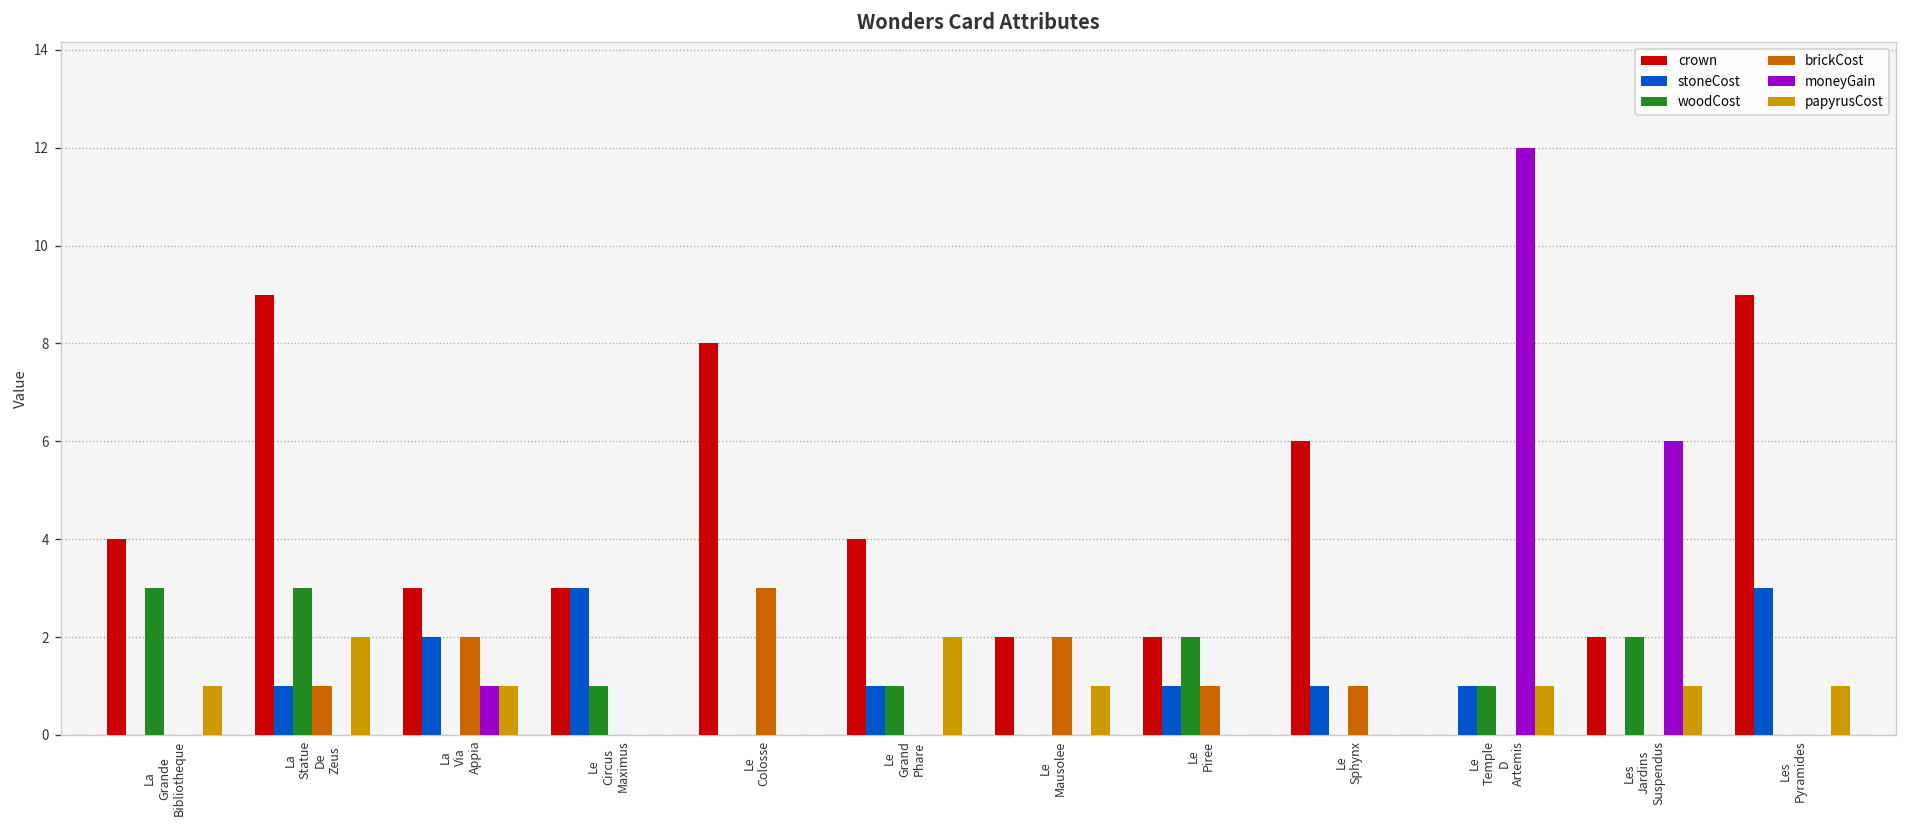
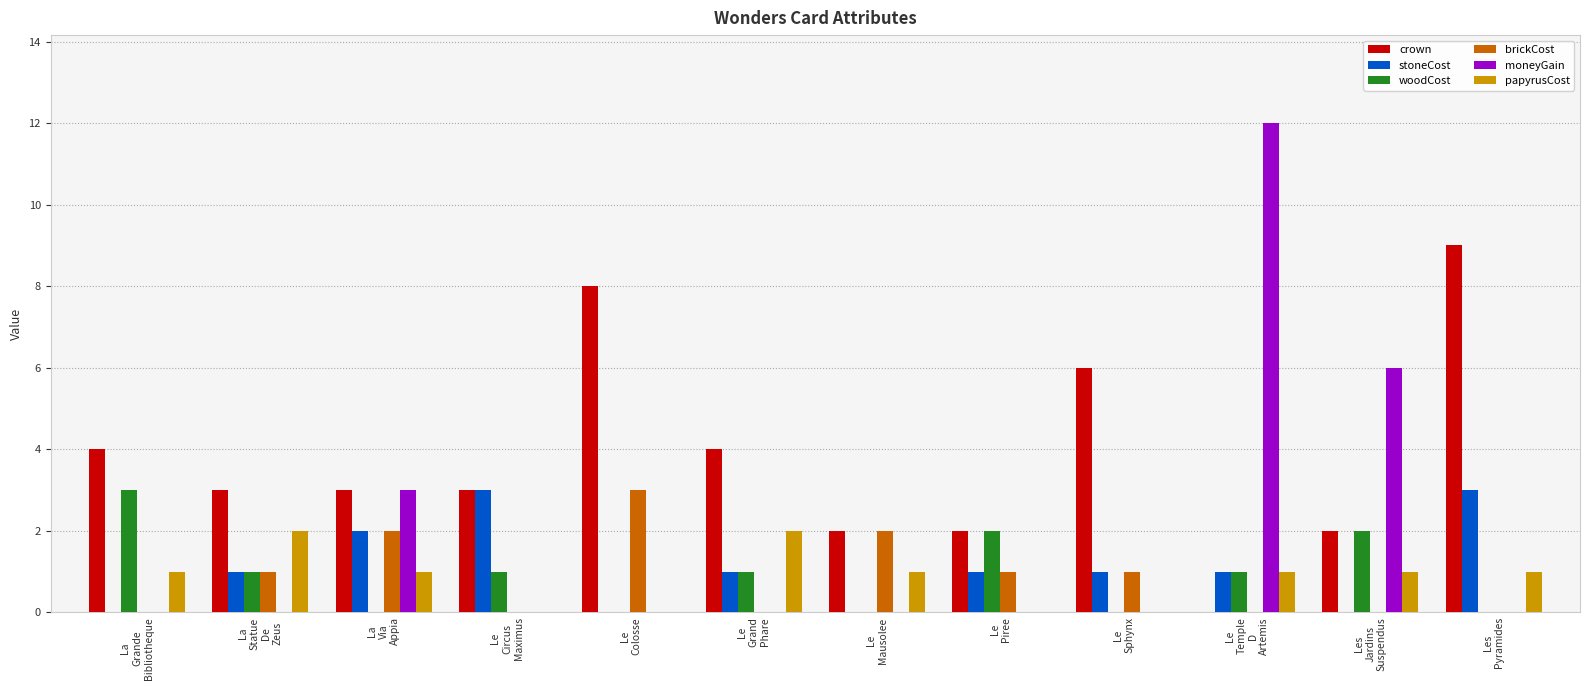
  {
    "crown": {
      "La Grande Bibliotheque": 4,
-     "La Statue De Zeus": 9,
+     "La Statue De Zeus": 3,
      "La Via Appia": 3,
      "Le Circus Maximus": 3,
      "Le Colosse": 8,
      "Le Grand Phare": 4,
      "Le Mausolee": 2,
      "Le Piree": 2,
      "Le Sphynx": 6,
      "Le Temple D Artemis": 0,
      "Les Jardins Suspendus": 2,
      "Les Pyramides": 9
    },
    "stoneCost": {
      "La Grande Bibliotheque": 0,
      "La Statue De Zeus": 1,
      "La Via Appia": 2,
      "Le Circus Maximus": 3,
      "Le Colosse": 0,
      "Le Grand Phare": 1,
      "Le Mausolee": 0,
      "Le Piree": 1,
      "Le Sphynx": 1,
      "Le Temple D Artemis": 1,
      "Les Jardins Suspendus": 0,
      "Les Pyramides": 3
    },
    "woodCost": {
      "La Grande Bibliotheque": 3,
-     "La Statue De Zeus": 3,
+     "La Statue De Zeus": 1,
      "La Via Appia": 0,
      "Le Circus Maximus": 1,
      "Le Colosse": 0,
      "Le Grand Phare": 1,
      "Le Mausolee": 0,
      "Le Piree": 2,
      "Le Sphynx": 0,
      "Le Temple D Artemis": 1,
      "Les Jardins Suspendus": 2,
      "Les Pyramides": 0
    },
    "moneyGain": {
      "La Grande Bibliotheque": 0,
      "La Statue De Zeus": 0,
-     "La Via Appia": 1,
+     "La Via Appia": 3,
      "Le Circus Maximus": 0,
      "Le Colosse": 0,
      "Le Grand Phare": 0,
      "Le Mausolee": 0,
      "Le Piree": 0,
      "Le Sphynx": 0,
      "Le Temple D Artemis": 12,
      "Les Jardins Suspendus": 6,
      "Les Pyramides": 0
    }
  }
